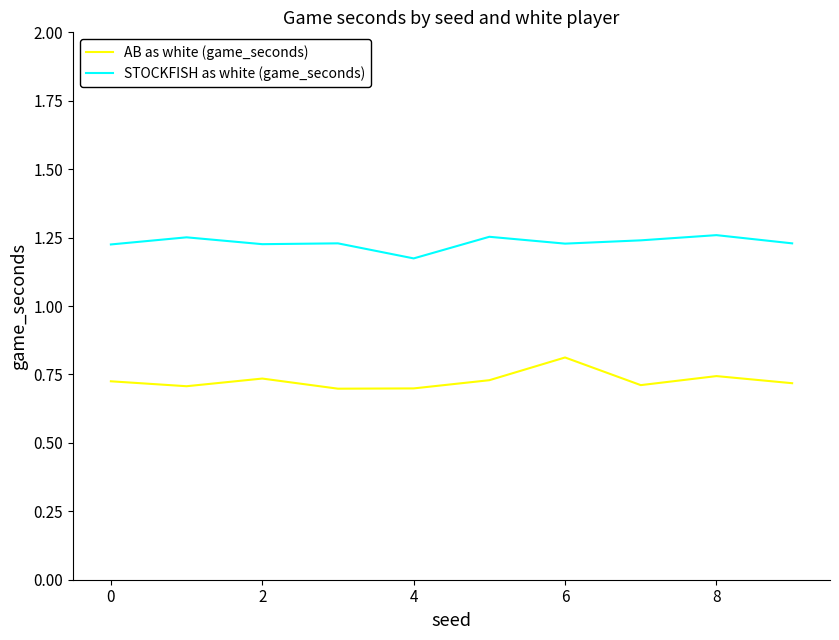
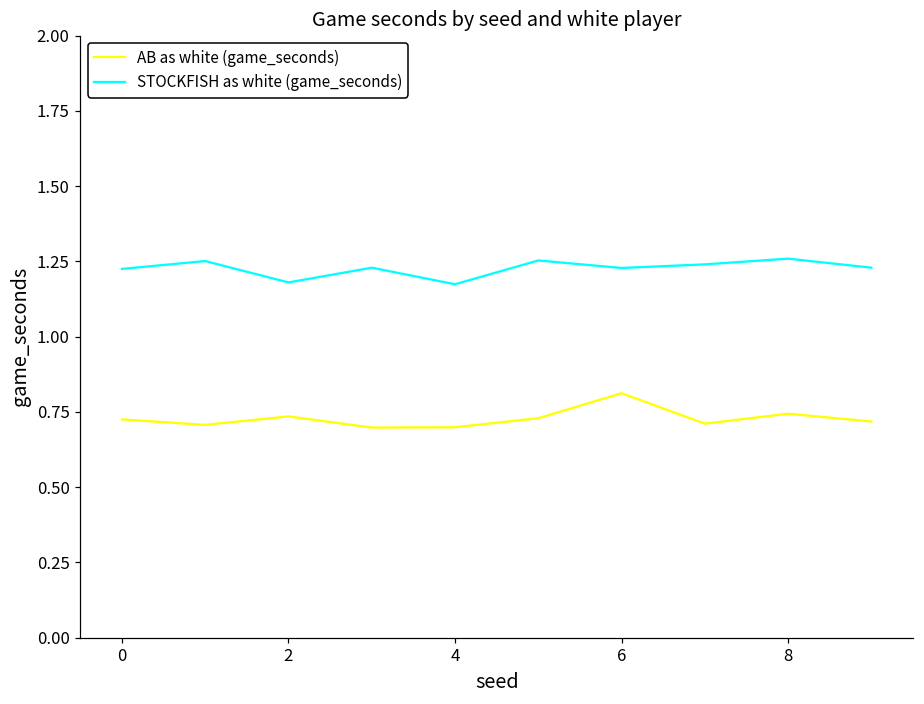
  {
    "AB as white (game_seconds)": {
      "0": 0.73,
      "2": 0.74,
      "4": 0.70,
      "6": 0.81,
      "8": 0.74
    },
    "STOCKFISH as white (game_seconds)": {
      "0": 1.23,
-     "2": 1.23,
+     "2": 1.18,
      "4": 1.17,
      "6": 1.23,
      "8": 1.26
    }
  }
